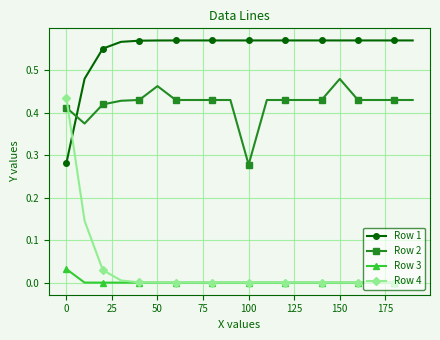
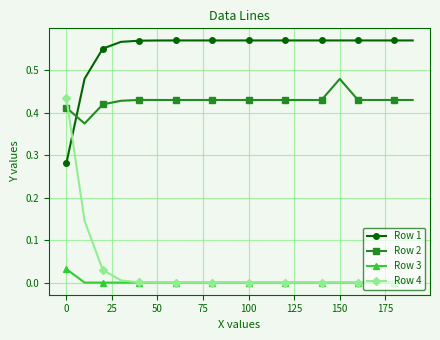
  {
    "Row 1": {
      "0": 0.28,
      "50": 0.57,
      "100": 0.57,
      "150": 0.57
    },
    "Row 2": {
      "0": 0.41,
-     "50": 0.46,
-     "100": 0.28,
+     "50": 0.43,
+     "100": 0.43,
      "150": 0.48
    },
    "Row 3": {
      "0": 0.03
    },
    "Row 4": {
      "0": 0.44
    }
  }
